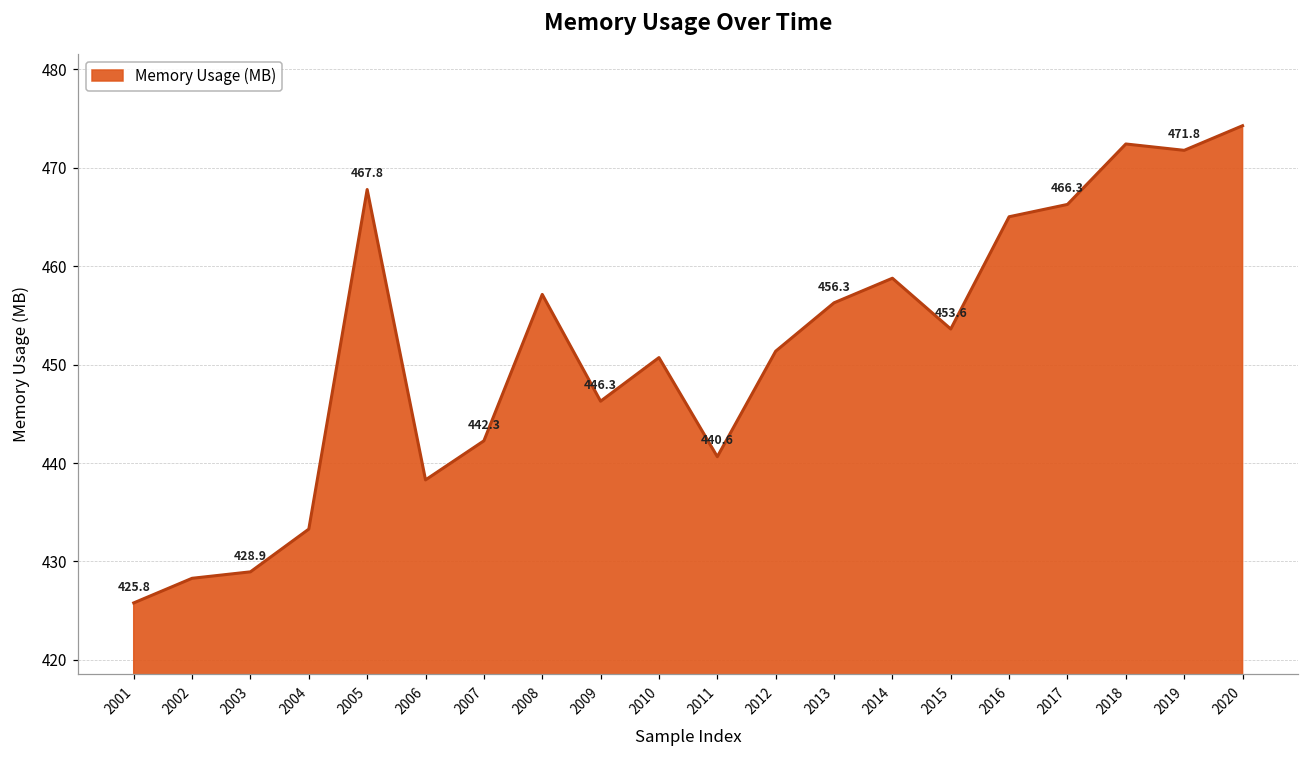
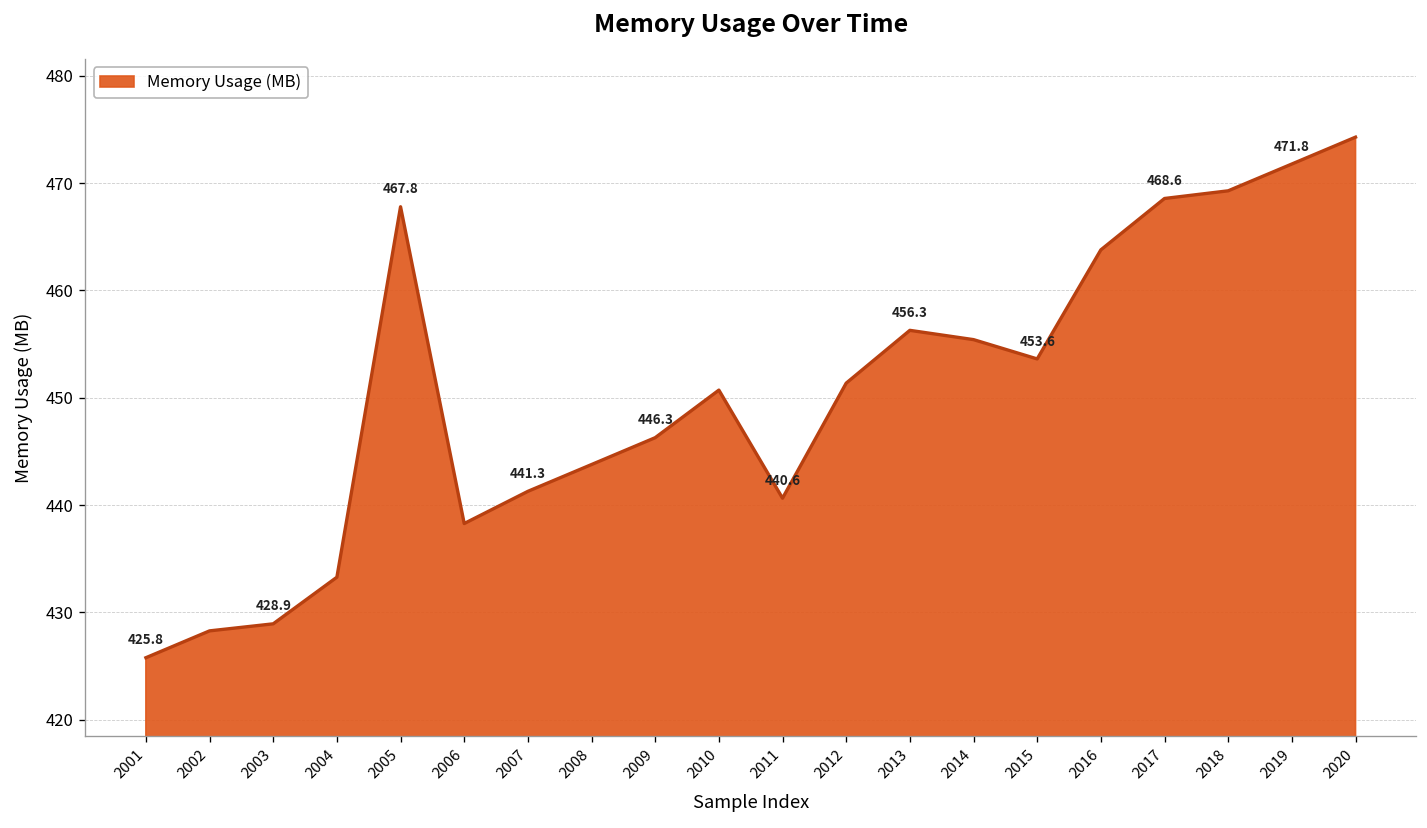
  {
    "2001": 425.8,
    "2003": 428.9,
    "2005": 467.8,
-   "2007": 442.3,
-   "2008": 457,
+   "2007": 441.3,
+   "2008": 444,
    "2009": 446.3,
    "2011": 440.6,
    "2013": 456.3,
-   "2014": 459,
+   "2014": 455,
    "2015": 453.6,
-   "2016": 465,
-   "2017": 466.3,
-   "2018": 472,
+   "2016": 464,
+   "2017": 468.6,
+   "2018": 469,
    "2019": 471.8
  }
